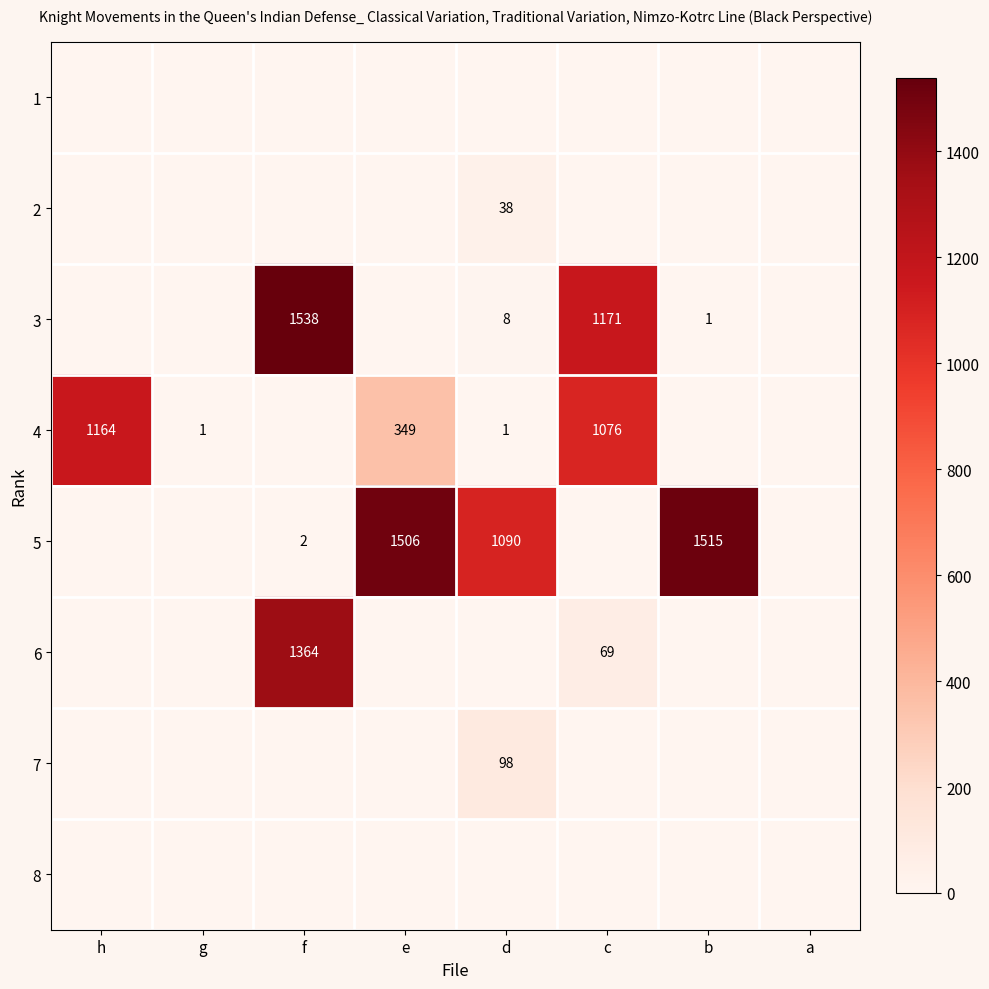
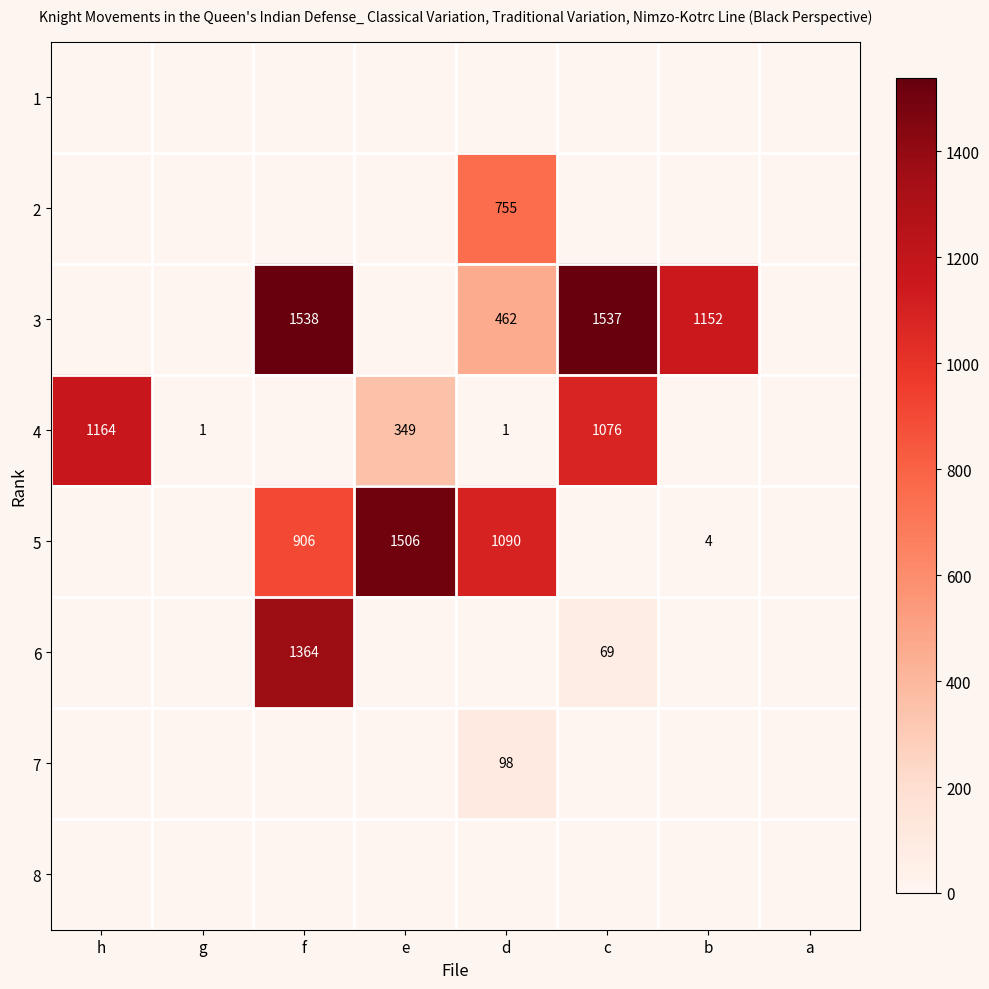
  {
    "2": {
-     "d": 38
+     "d": 755
    },
    "3": {
      "f": 1538,
-     "d": 8,
-     "c": 1171,
-     "b": 1
+     "d": 462,
+     "c": 1537,
+     "b": 1152
    },
    "4": {
      "h": 1164,
      "g": 1,
      "e": 349,
      "d": 1,
      "c": 1076
    },
    "5": {
-     "f": 2,
+     "f": 906,
      "e": 1506,
      "d": 1090,
-     "b": 1515
+     "b": 4
    },
    "6": {
      "f": 1364,
      "c": 69
    },
    "7": {
      "d": 98
    }
  }
